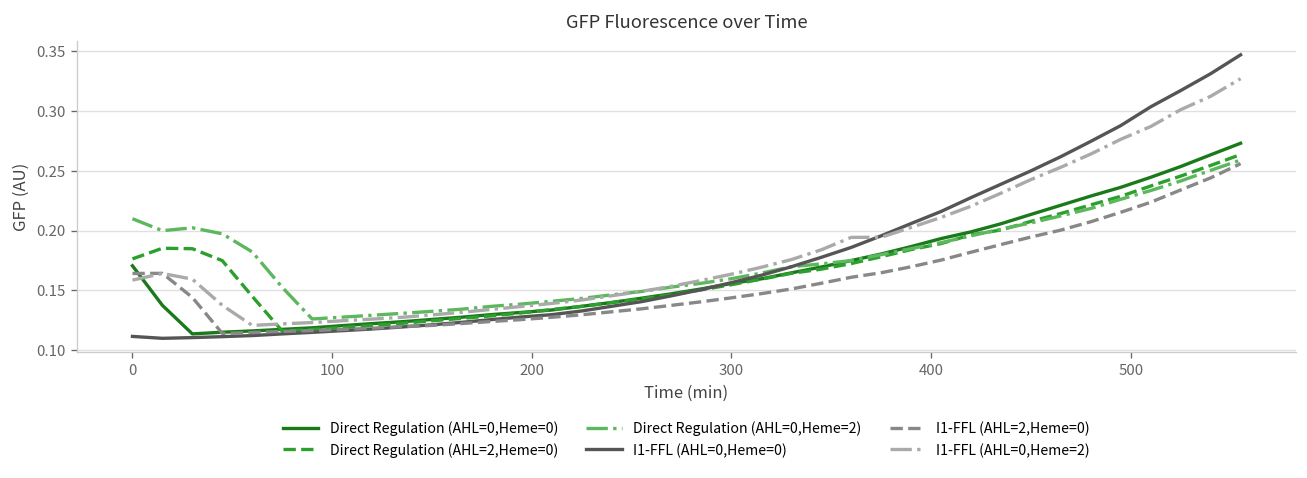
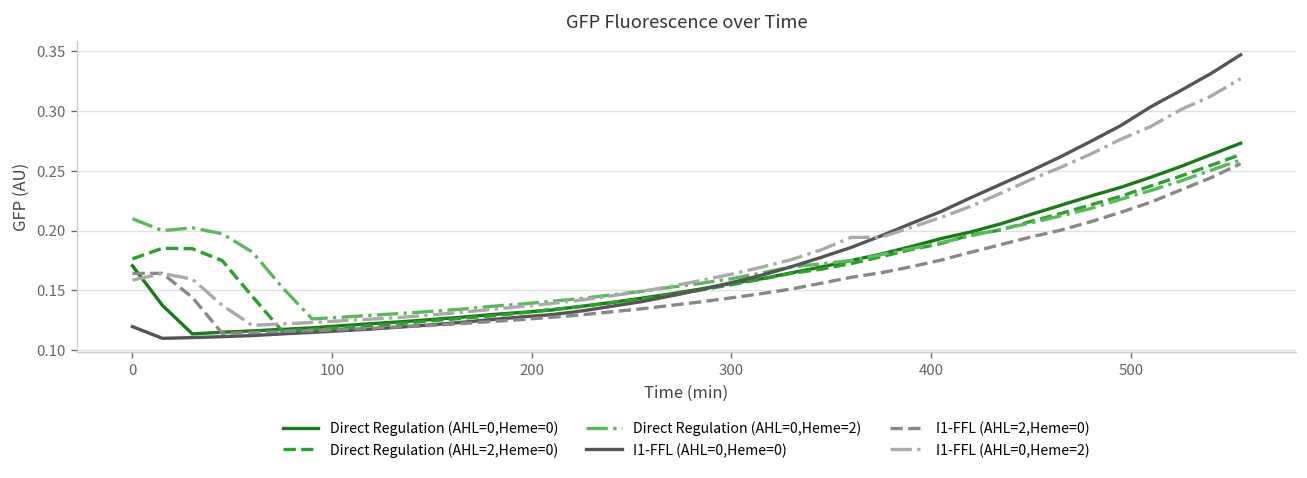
  {
    "Direct Regulation (AHL=0,Heme=2)": {
      "0": 0.21,
      "300": 0.16
    },
    "I1-FFL (AHL=0,Heme=0)": {
-     "0": 0.11
+     "0": 0.12
    }
  }
